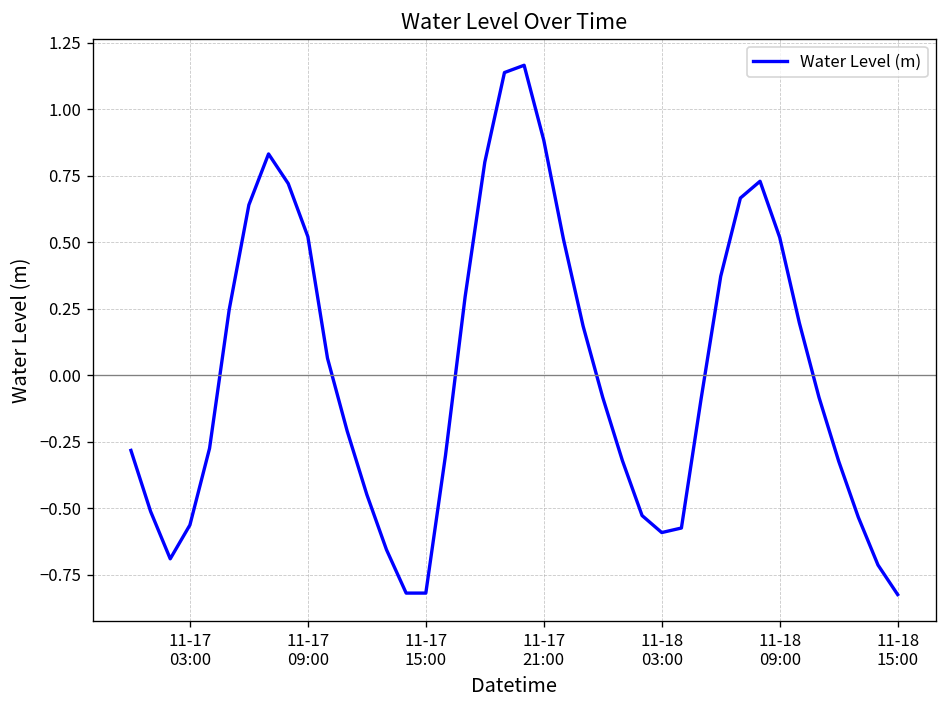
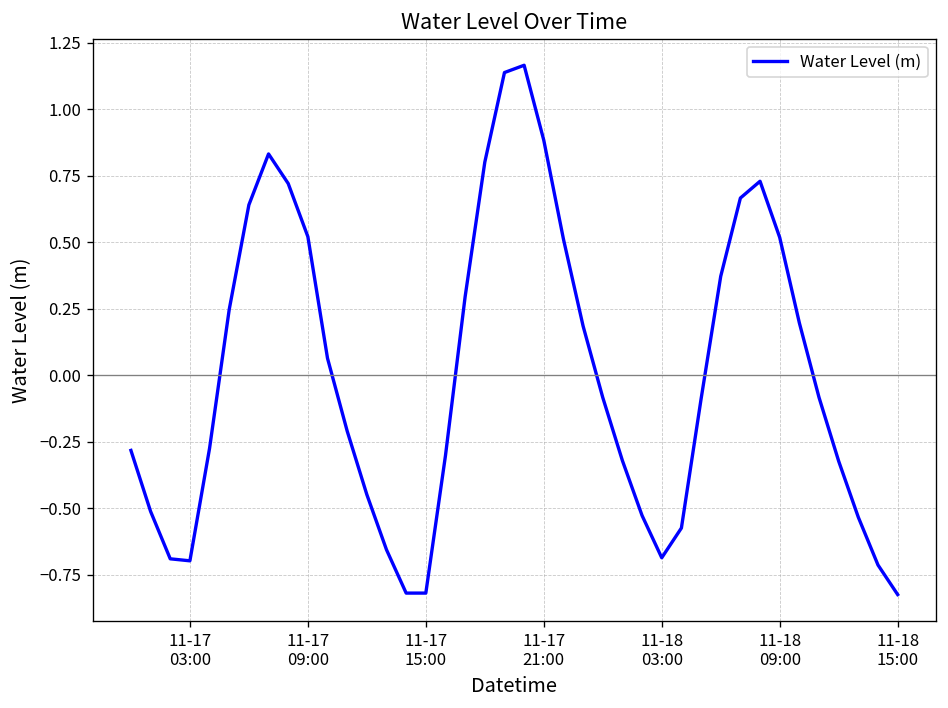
  {
-   "11-17 03:00": -0.56,
+   "11-17 03:00": -0.70,
    "11-17 09:00": 0.52,
    "11-17 15:00": -0.82,
    "11-17 21:00": 0.88,
-   "11-18 03:00": -0.59,
+   "11-18 03:00": -0.69,
    "11-18 09:00": 0.52,
    "11-18 15:00": -0.82
  }
